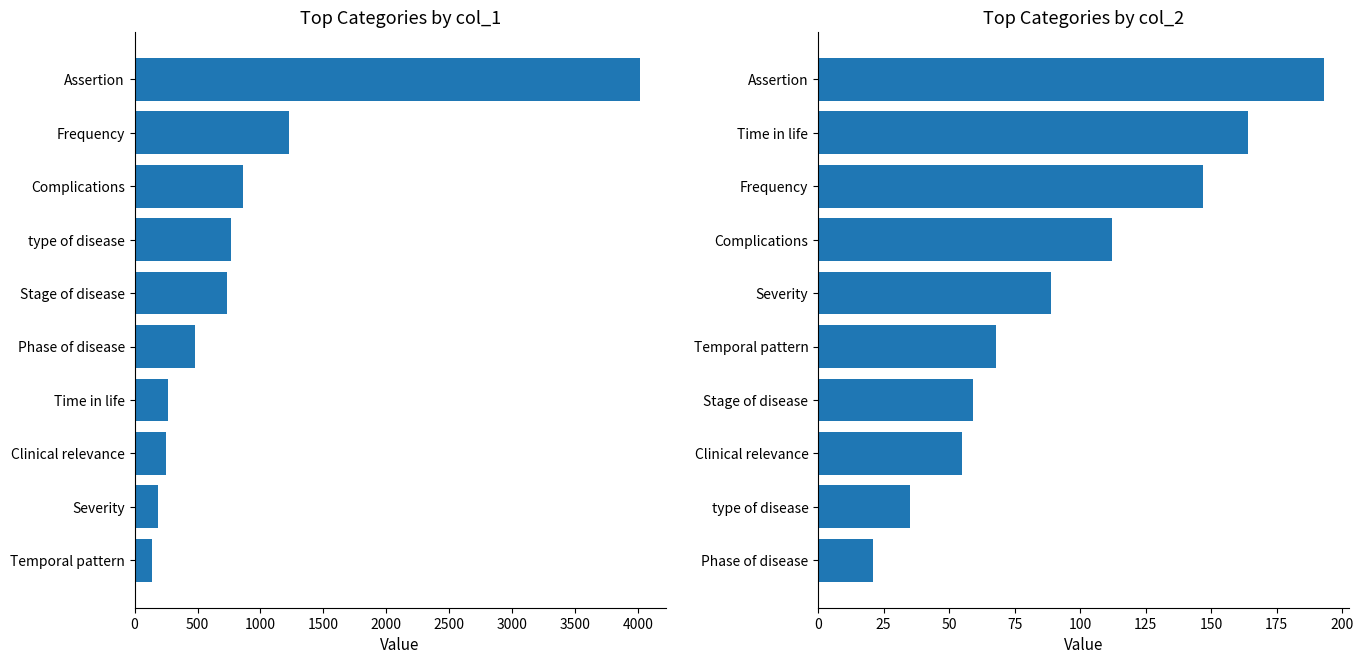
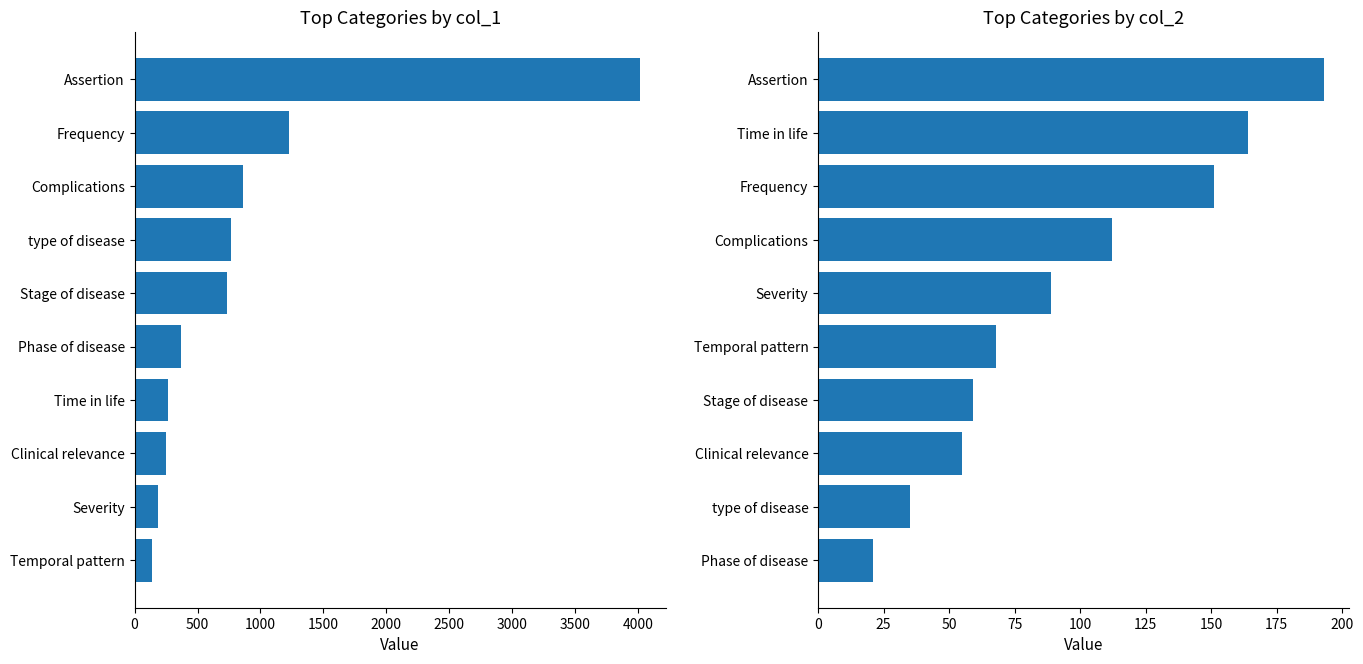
  {
    "Top Categories by col_1": {
      "Assertion": 4020,
      "Frequency": 1230,
      "Complications": 860,
      "type of disease": 760,
      "Stage of disease": 740,
-     "Phase of disease": 480,
+     "Phase of disease": 370,
      "Time in life": 270,
      "Clinical relevance": 250,
      "Severity": 190,
      "Temporal pattern": 140
    },
    "Top Categories by col_2": {
      "Assertion": 193,
      "Time in life": 164,
-     "Frequency": 147,
+     "Frequency": 151,
      "Complications": 112,
      "Severity": 89,
      "Temporal pattern": 68,
      "Stage of disease": 59,
      "Clinical relevance": 55,
      "type of disease": 35,
      "Phase of disease": 21
    }
  }
